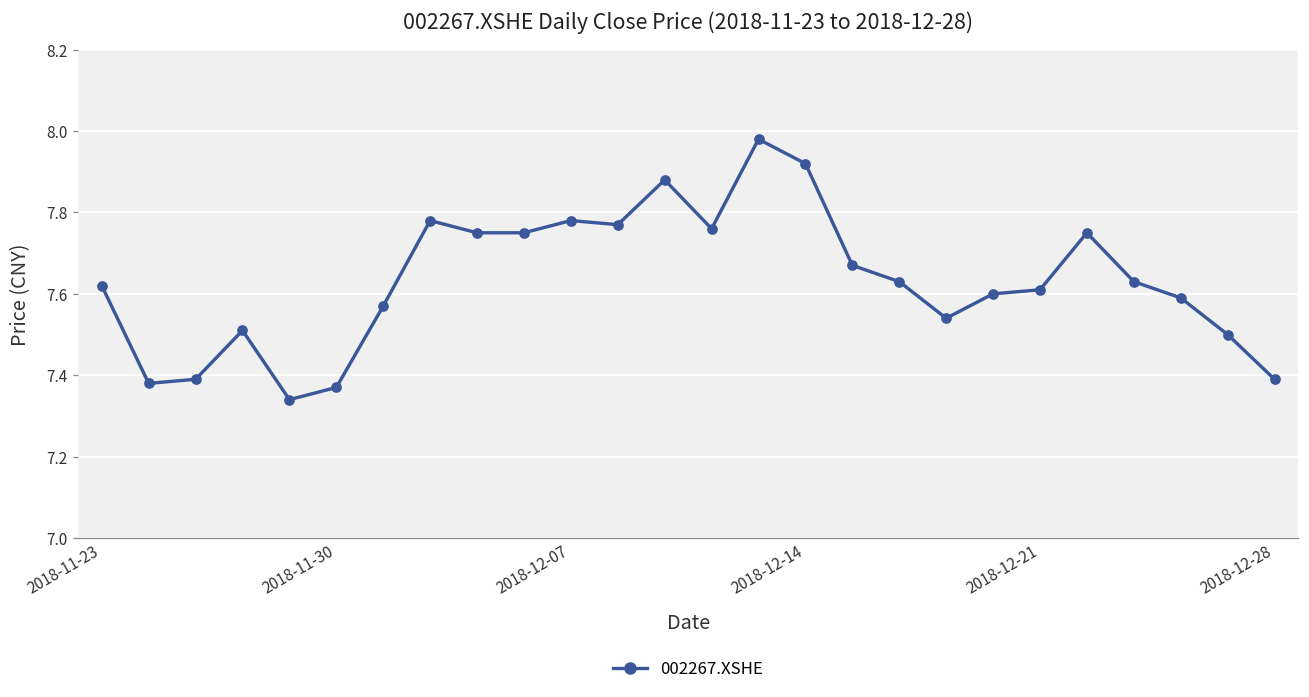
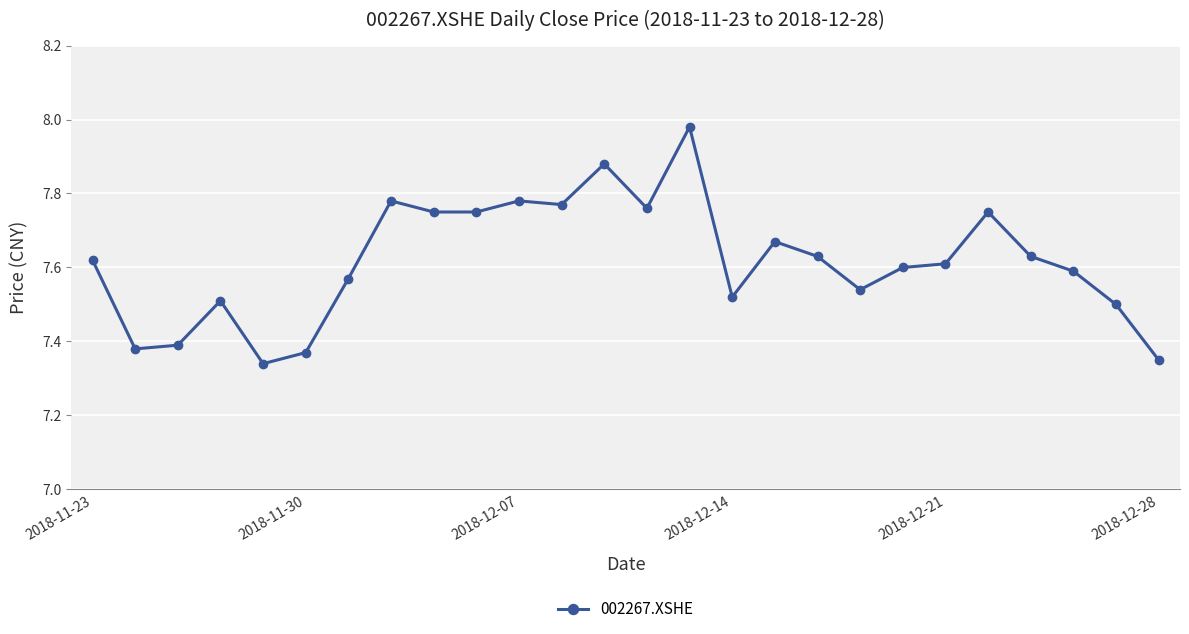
  {
    "2018-11-23": 7.62,
    "2018-11-30": 7.37,
    "2018-12-07": 7.78,
-   "2018-12-14": 7.92,
+   "2018-12-14": 7.52,
    "2018-12-21": 7.61,
-   "2018-12-28": 7.39
+   "2018-12-28": 7.35
  }
